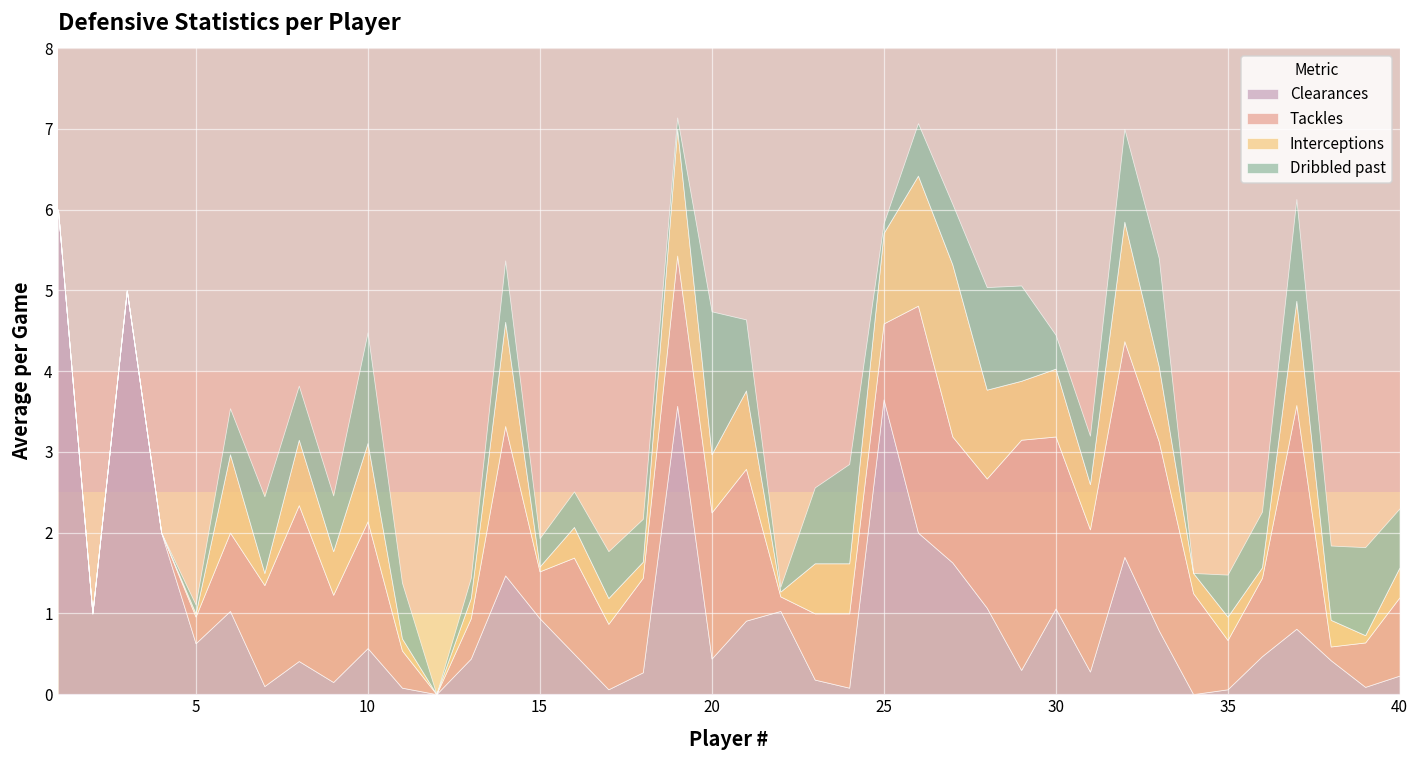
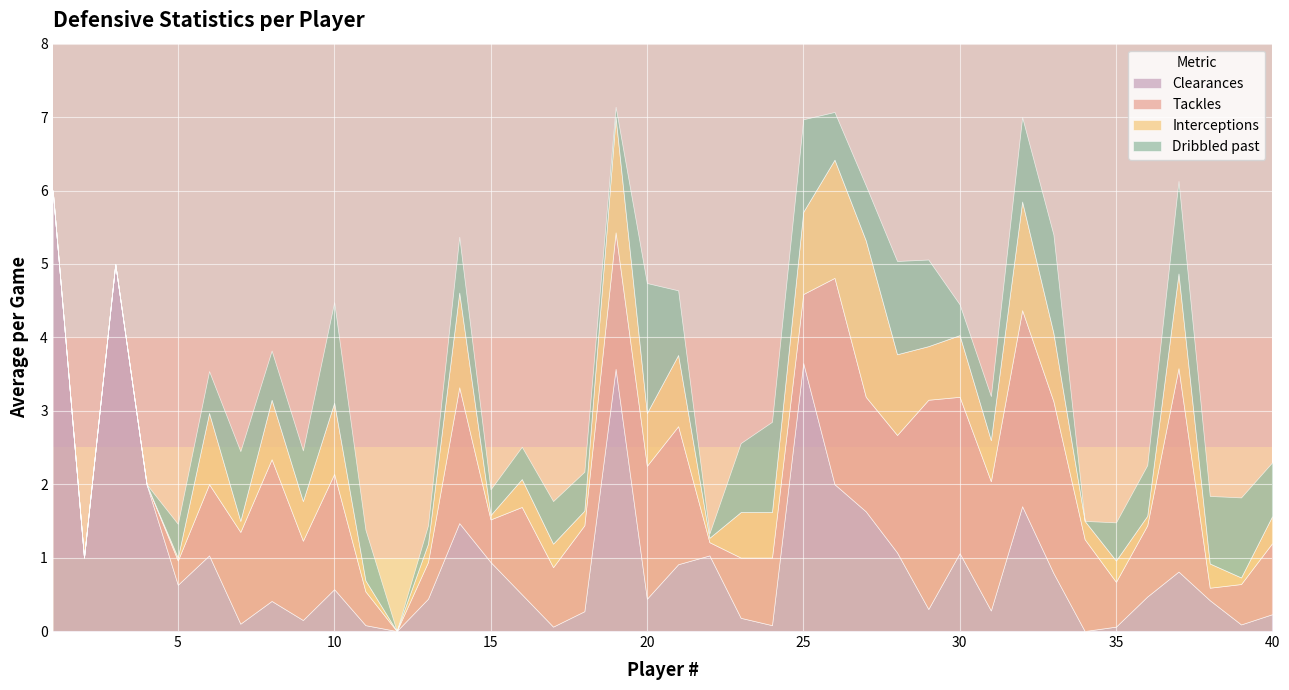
  {
    "Dribbled past": {
-     "5": 0.1,
+     "5": 0.5,
      "10": 1.4,
      "15": 0.4,
      "20": 1.8,
-     "25": 0.1,
+     "25": 1.3,
      "30": 0.4,
      "35": 0.5,
      "40": 0.7
    }
  }
